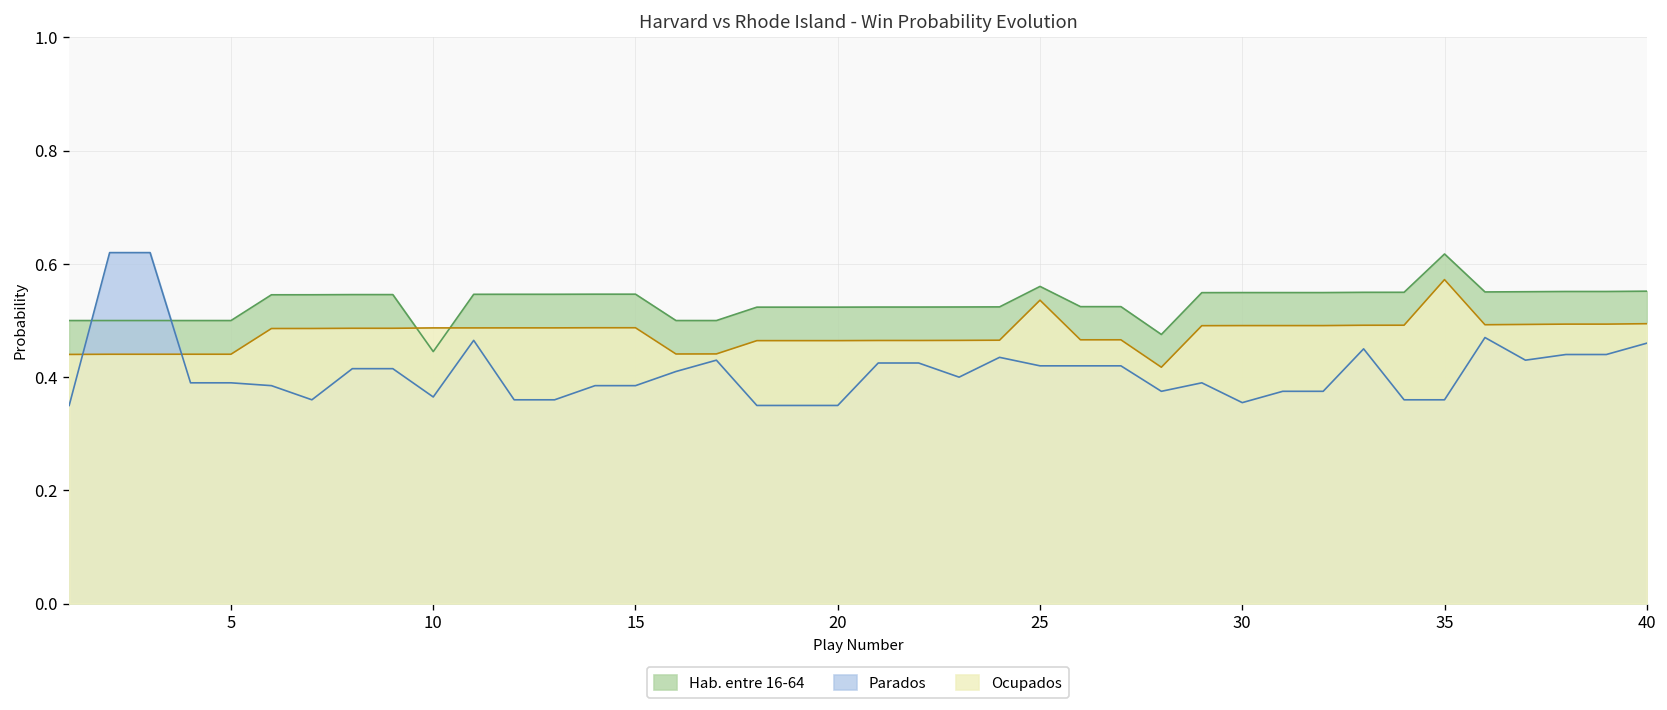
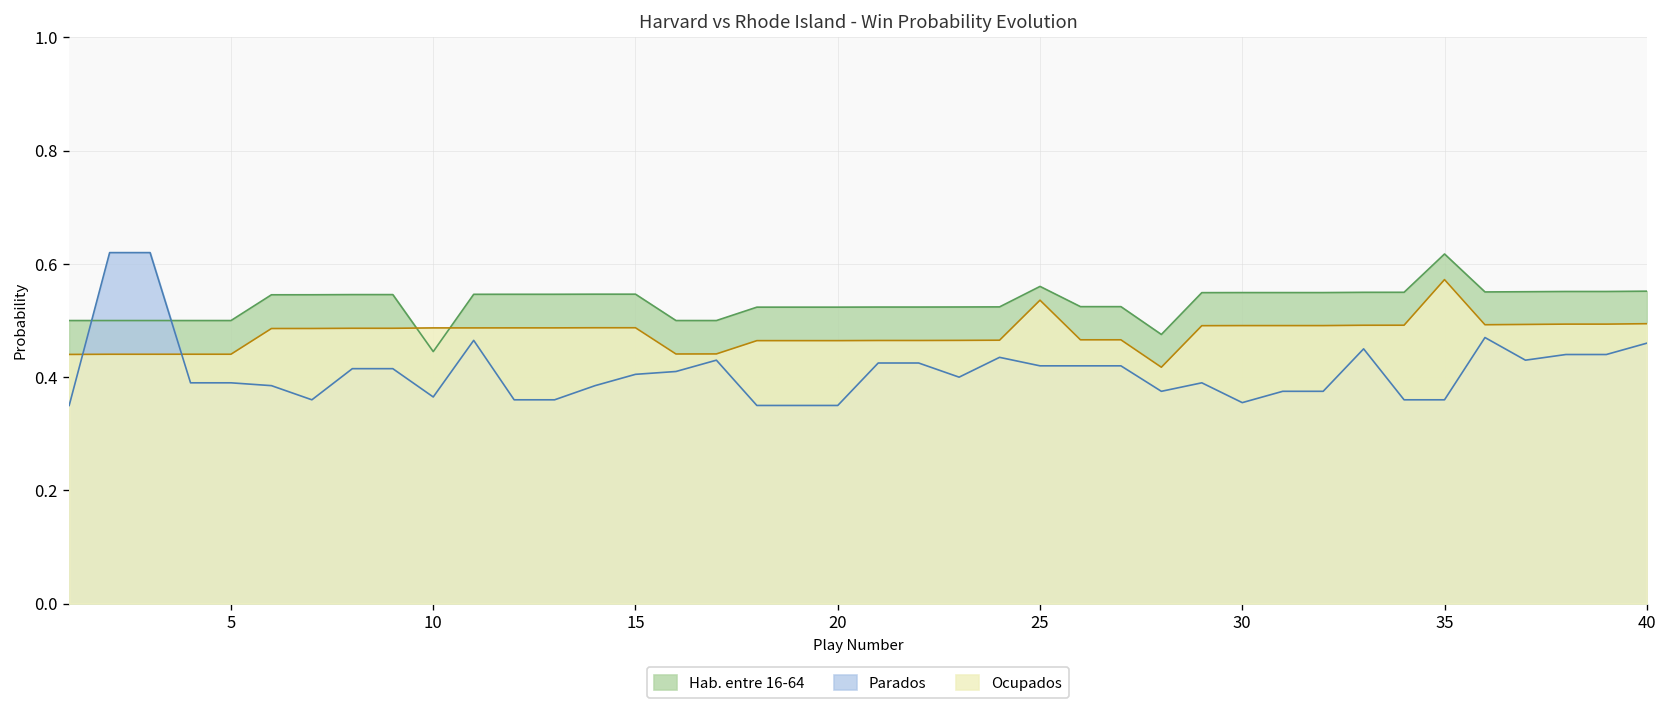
  {
    "Hab. entre 16-64": {
      "5": 0.50,
      "10": 0.45,
      "15": 0.55,
      "20": 0.52,
      "25": 0.56,
      "30": 0.55,
      "35": 0.62,
      "40": 0.55
    },
    "Parados": {
      "5": 0.39,
      "10": 0.37,
-     "15": 0.39,
+     "15": 0.40,
      "20": 0.35,
      "25": 0.42,
      "30": 0.36,
      "35": 0.36,
      "40": 0.46
    },
    "Ocupados": {
      "5": 0.44,
      "10": 0.49,
      "15": 0.49,
      "20": 0.46,
      "25": 0.54,
      "30": 0.49,
      "35": 0.57,
      "40": 0.49
    }
  }
